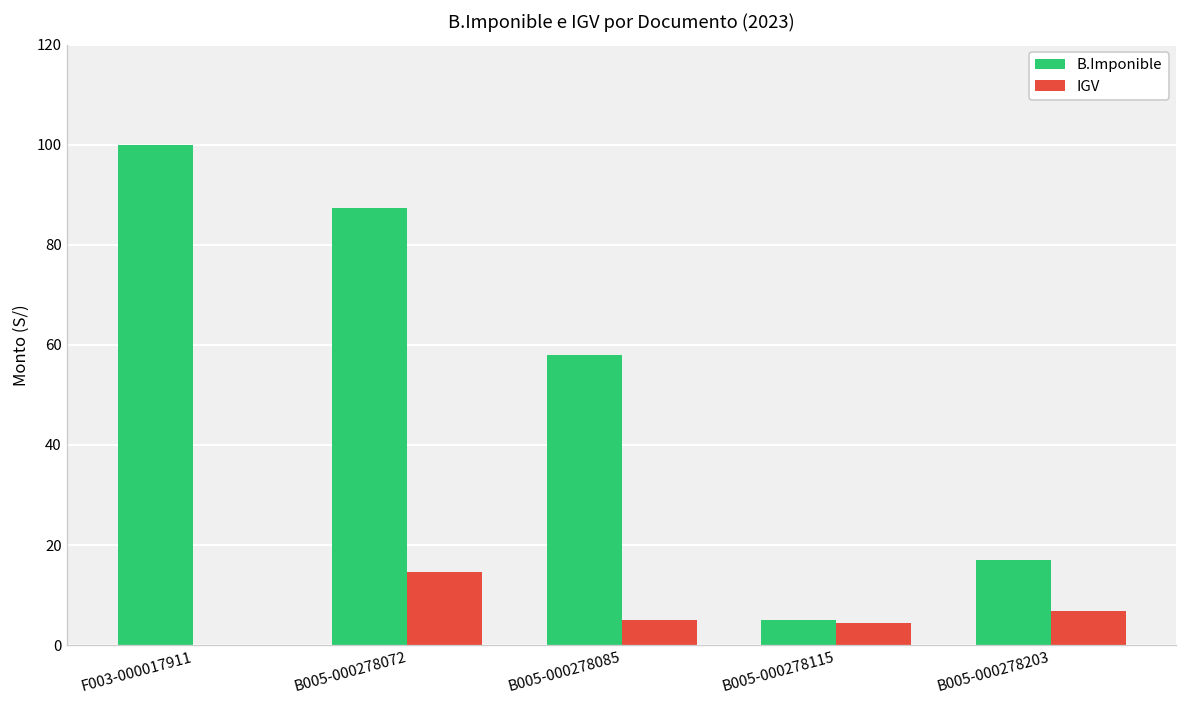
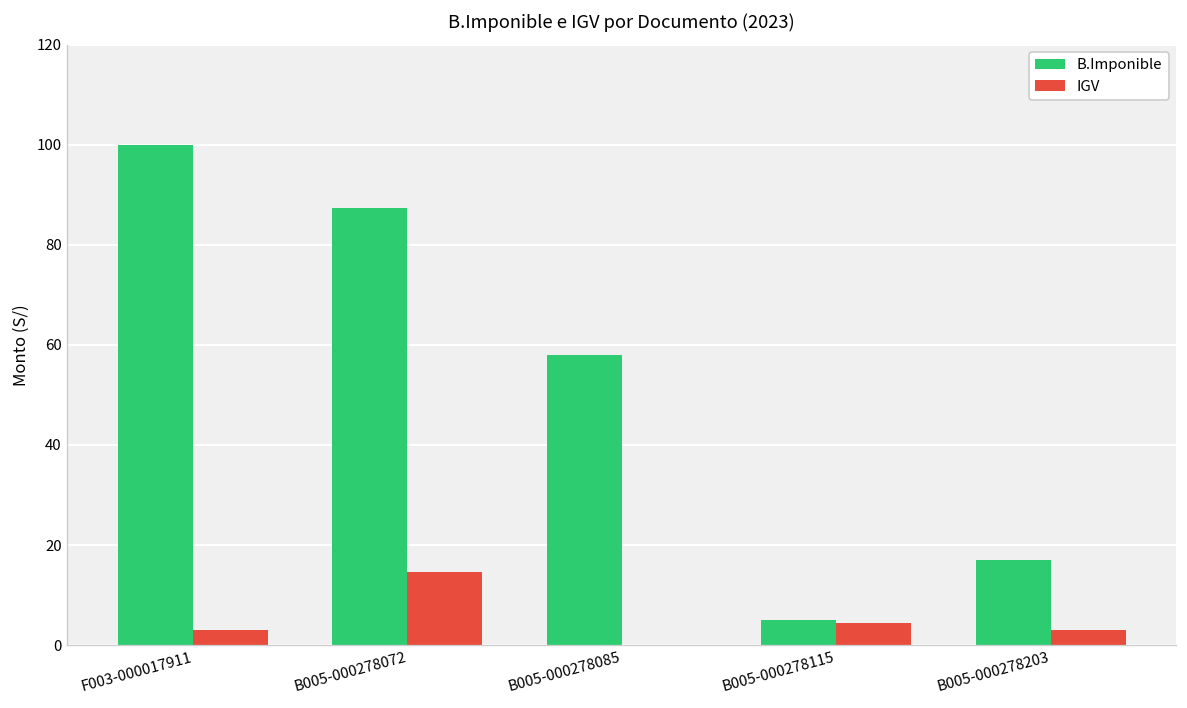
  {
    "B.Imponible": {
      "F003-000017911": 100,
      "B005-000278072": 87,
      "B005-000278085": 58,
      "B005-000278115": 5,
      "B005-000278203": 17
    },
    "IGV": {
-     "F003-000017911": 0,
+     "F003-000017911": 3,
      "B005-000278072": 15,
-     "B005-000278085": 5,
+     "B005-000278085": 0,
      "B005-000278115": 4,
-     "B005-000278203": 7
+     "B005-000278203": 3
    }
  }
